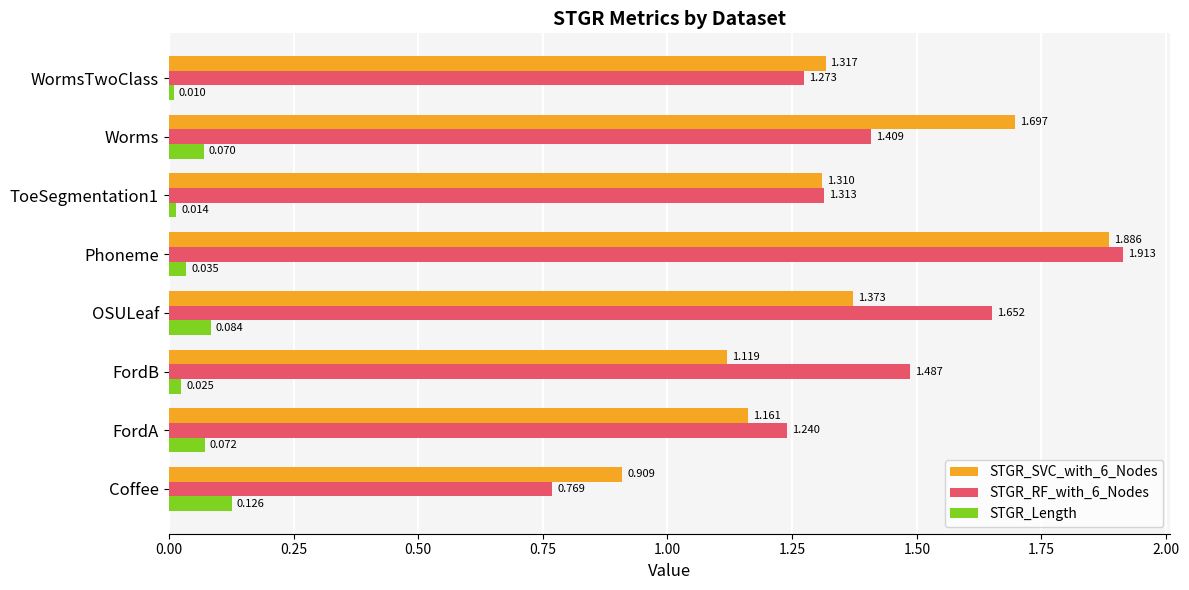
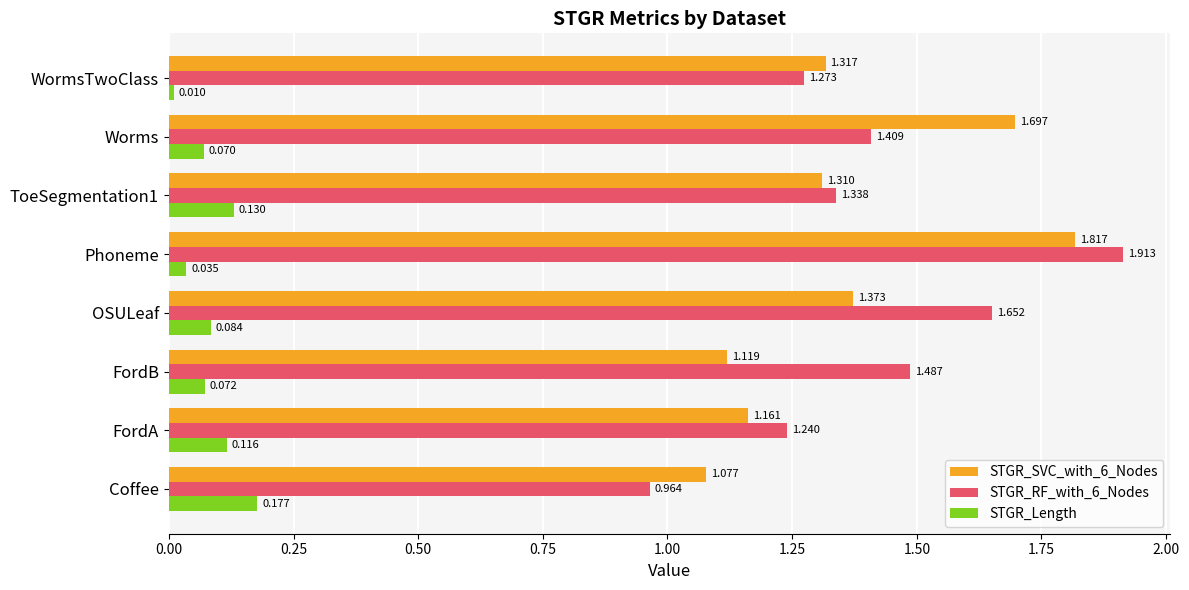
  {
    "STGR_SVC_with_6_Nodes": {
      "WormsTwoClass": 1.317,
      "Worms": 1.697,
      "ToeSegmentation1": 1.310,
-     "Phoneme": 1.886,
+     "Phoneme": 1.817,
      "OSULeaf": 1.373,
      "FordB": 1.119,
      "FordA": 1.161,
-     "Coffee": 0.909
+     "Coffee": 1.077
    },
    "STGR_RF_with_6_Nodes": {
      "WormsTwoClass": 1.273,
      "Worms": 1.409,
-     "ToeSegmentation1": 1.313,
+     "ToeSegmentation1": 1.338,
      "Phoneme": 1.913,
      "OSULeaf": 1.652,
      "FordB": 1.487,
      "FordA": 1.240,
-     "Coffee": 0.769
+     "Coffee": 0.964
    },
    "STGR_Length": {
      "WormsTwoClass": 0.010,
      "Worms": 0.070,
-     "ToeSegmentation1": 0.014,
+     "ToeSegmentation1": 0.130,
      "Phoneme": 0.035,
      "OSULeaf": 0.084,
-     "FordB": 0.025,
-     "FordA": 0.072,
-     "Coffee": 0.126
+     "FordB": 0.072,
+     "FordA": 0.116,
+     "Coffee": 0.177
    }
  }
